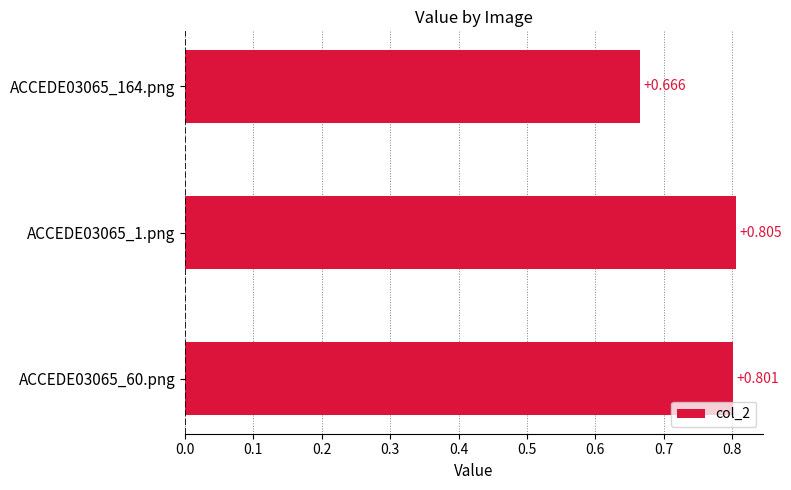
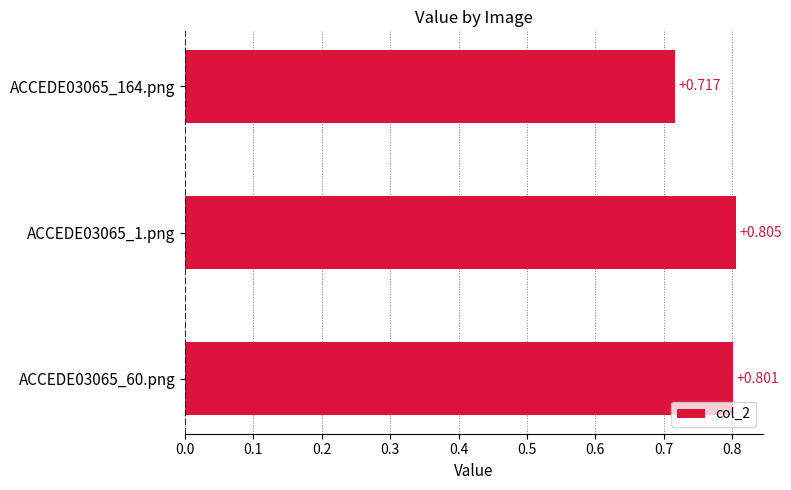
  {
-   "ACCEDE03065_164.png": "+0.666",
+   "ACCEDE03065_164.png": "+0.717",
    "ACCEDE03065_1.png": "+0.805",
    "ACCEDE03065_60.png": "+0.801"
  }
